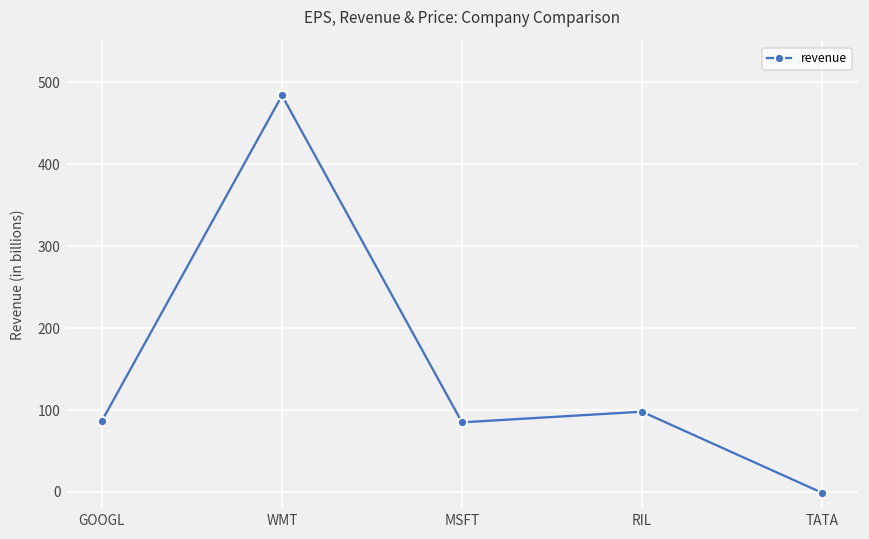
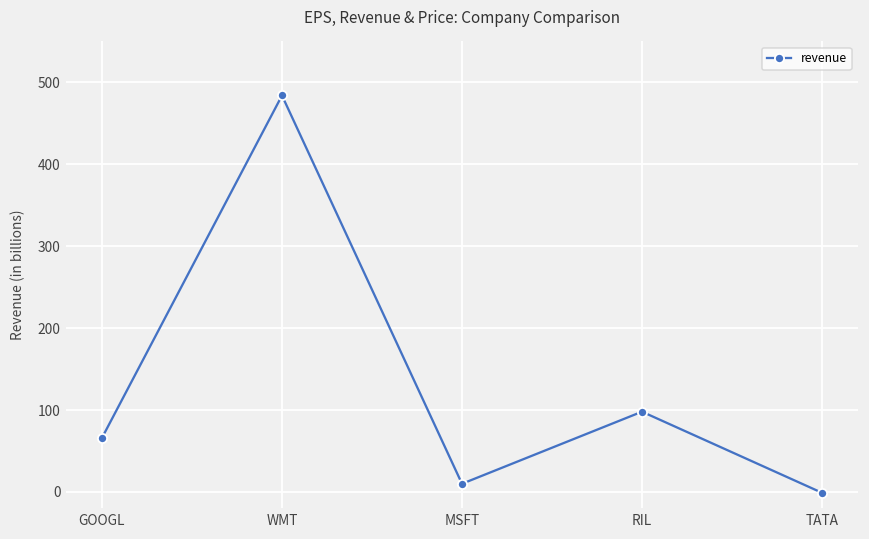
  {
-   "GOOGL": 90,
+   "GOOGL": 70,
    "WMT": 480,
-   "MSFT": 90,
+   "MSFT": 10,
    "RIL": 100,
    "TATA": 0
  }
